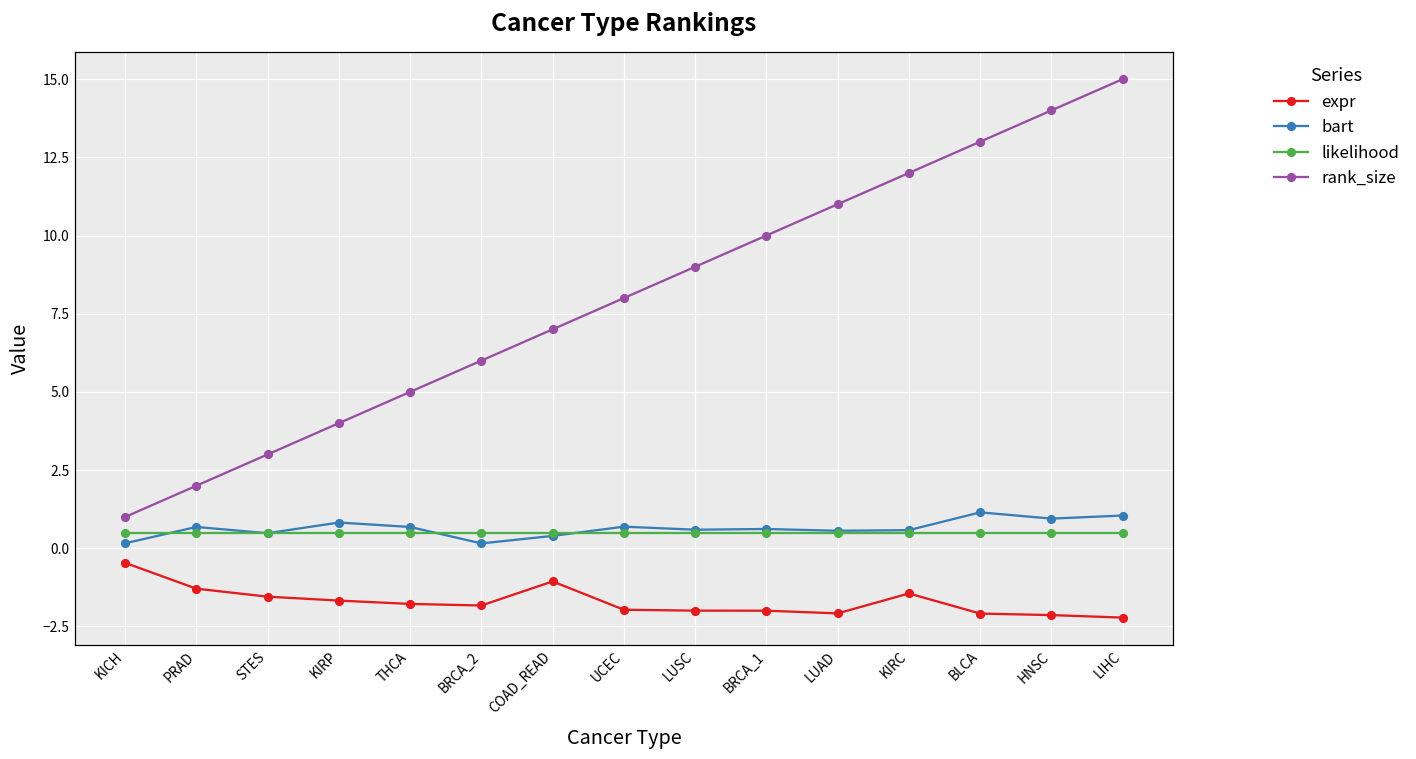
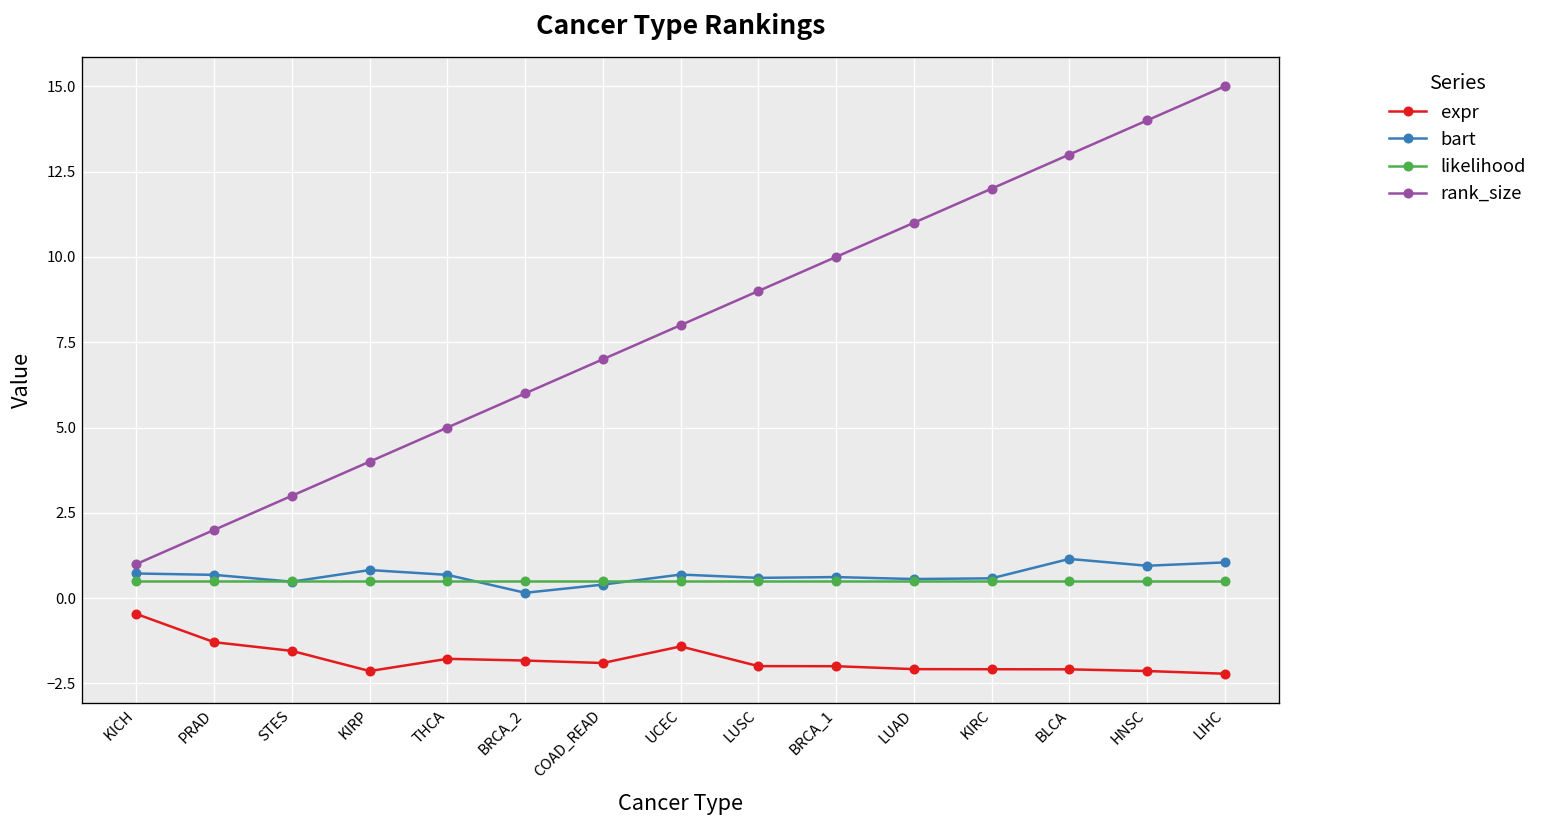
  {
    "expr": {
      "KICH": -0.5,
      "PRAD": -1.3,
      "STES": -1.5,
-     "KIRP": -1.7,
+     "KIRP": -2.1,
      "THCA": -1.8,
      "BRCA_2": -1.8,
-     "COAD_READ": -1.1,
-     "UCEC": -2.0,
+     "COAD_READ": -1.9,
+     "UCEC": -1.4,
      "LUSC": -2.0,
      "BRCA_1": -2.0,
      "LUAD": -2.1,
-     "KIRC": -1.4,
+     "KIRC": -2.1,
      "BLCA": -2.1,
      "HNSC": -2.1,
      "LIHC": -2.2
    },
    "bart": {
-     "KICH": 0.2,
+     "KICH": 0.7,
      "PRAD": 0.7,
      "KIRP": 0.8,
      "THCA": 0.7,
      "BRCA_2": 0.2,
      "COAD_READ": 0.4,
      "UCEC": 0.7,
      "LUSC": 0.6,
      "BRCA_1": 0.6,
      "BLCA": 1.1,
      "HNSC": 0.9,
      "LIHC": 1.0
    },
    "likelihood": {
      "KICH": 0.5,
      "PRAD": 0.5,
      "KIRP": 0.5,
      "THCA": 0.5,
      "BRCA_2": 0.5,
      "COAD_READ": 0.5,
      "UCEC": 0.5,
      "LUSC": 0.5,
      "BRCA_1": 0.5,
      "BLCA": 0.5,
      "HNSC": 0.5,
      "LIHC": 0.5
    },
    "rank_size": {
      "KICH": 1.0,
      "PRAD": 2.0,
      "STES": 3.0,
      "KIRP": 4.0,
      "THCA": 5.0,
      "BRCA_2": 6.0,
      "COAD_READ": 7.0,
      "UCEC": 8.0,
      "LUSC": 9.0,
      "BRCA_1": 10.0,
      "LUAD": 11.0,
      "KIRC": 12.0,
      "BLCA": 13.0,
      "HNSC": 14.0,
      "LIHC": 15.0
    }
  }
